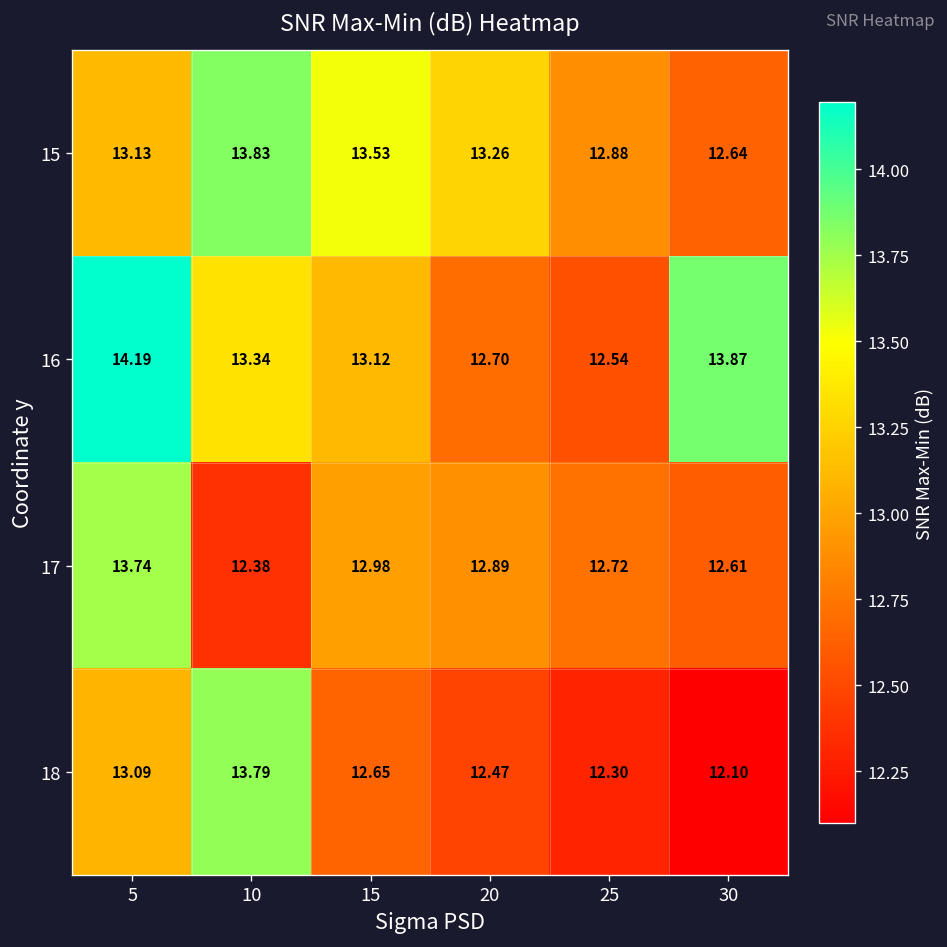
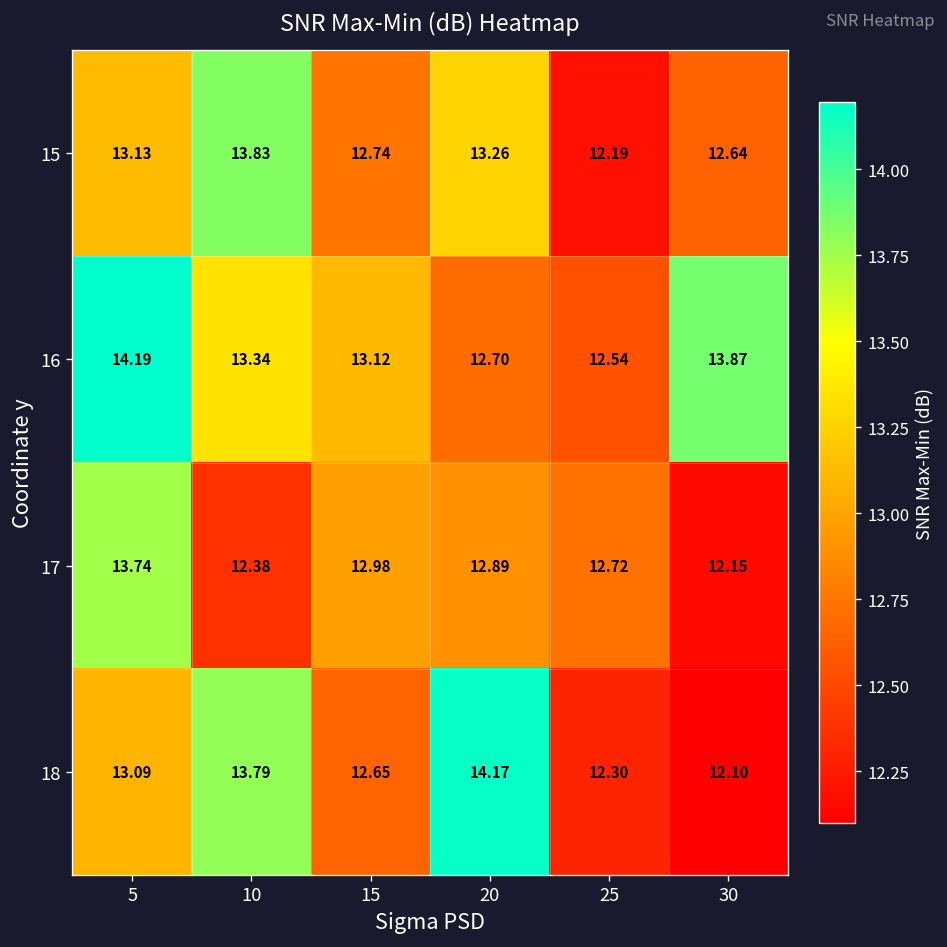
  {
    "15": {
      "5": 13.13,
      "10": 13.83,
-     "15": 13.53,
+     "15": 12.74,
      "20": 13.26,
-     "25": 12.88,
+     "25": 12.19,
      "30": 12.64
    },
    "16": {
      "5": 14.19,
      "10": 13.34,
      "15": 13.12,
      "20": 12.70,
      "25": 12.54,
      "30": 13.87
    },
    "17": {
      "5": 13.74,
      "10": 12.38,
      "15": 12.98,
      "20": 12.89,
      "25": 12.72,
-     "30": 12.61
+     "30": 12.15
    },
    "18": {
      "5": 13.09,
      "10": 13.79,
      "15": 12.65,
-     "20": 12.47,
+     "20": 14.17,
      "25": 12.30,
      "30": 12.10
    }
  }
